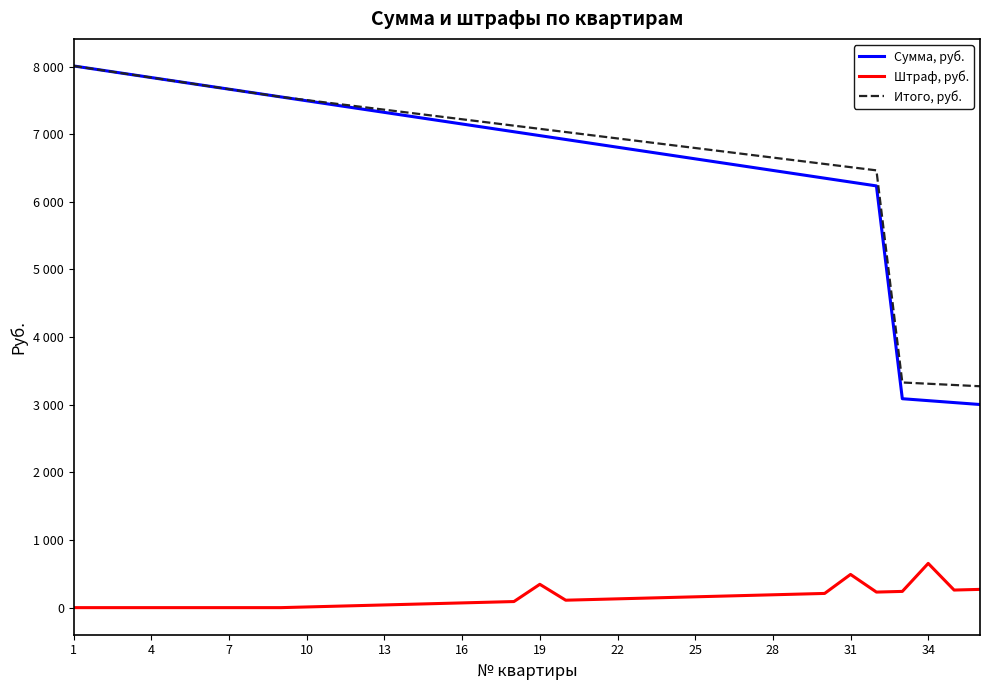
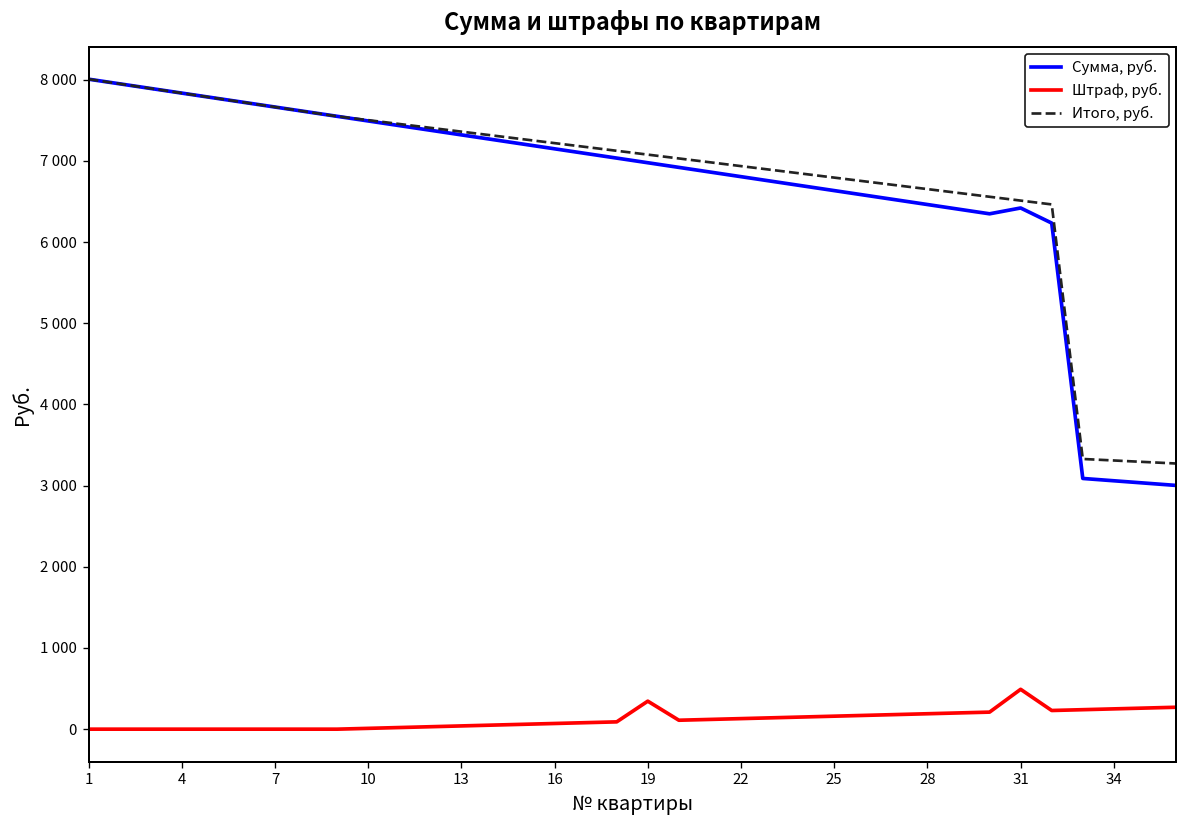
  {
    "Сумма, руб.": {
      "13": 7300,
      "16": 7200,
      "19": 7000,
      "22": 6800,
      "25": 6600,
      "28": 6500,
-     "31": 6300,
+     "31": 6400,
      "34": 3100
    },
    "Штраф, руб.": {
      "1": 0,
      "4": 0,
      "7": 0,
      "10": 0,
      "13": 0,
      "16": 100,
      "19": 300,
      "22": 100,
      "25": 200,
      "28": 200,
      "31": 500,
-     "34": 700
+     "34": 300
    },
    "Итого, руб.": {
      "13": 7400,
      "16": 7200,
      "19": 7100,
      "22": 6900,
      "25": 6800,
      "28": 6700,
      "31": 6500,
      "34": 3300
    }
  }
